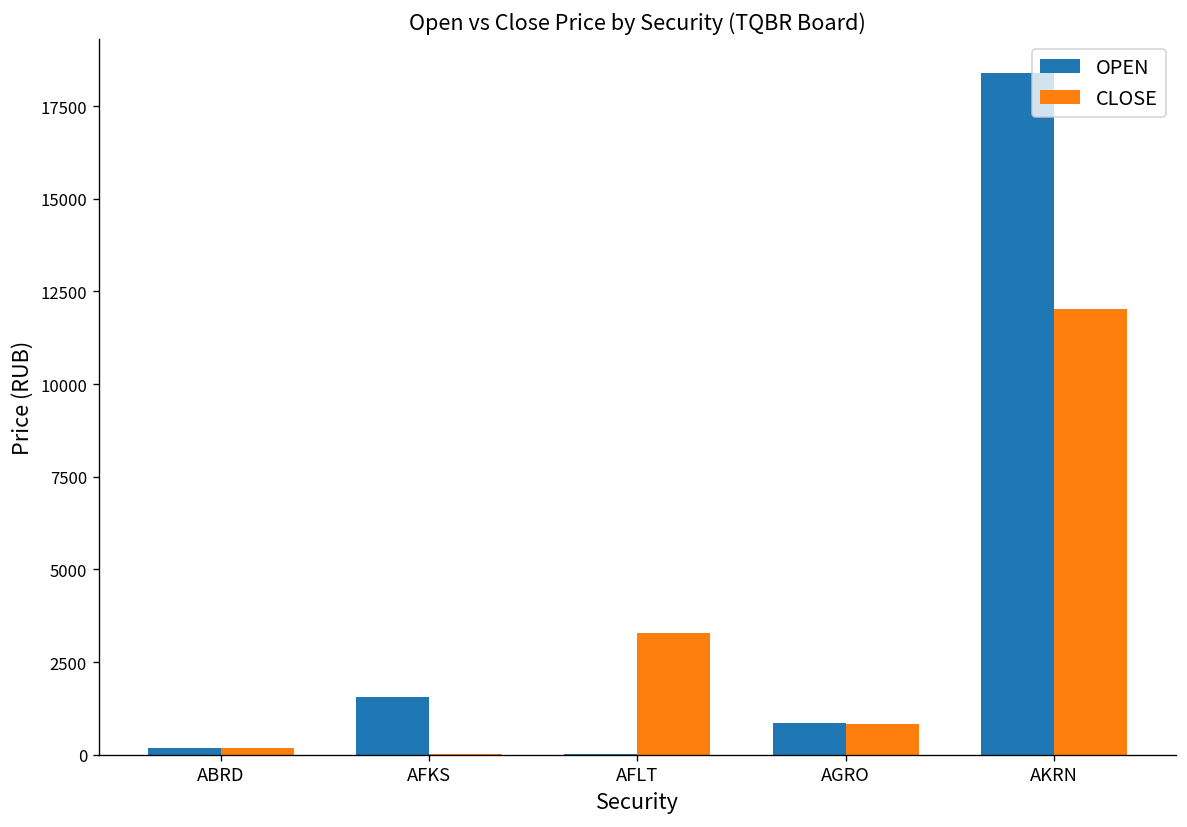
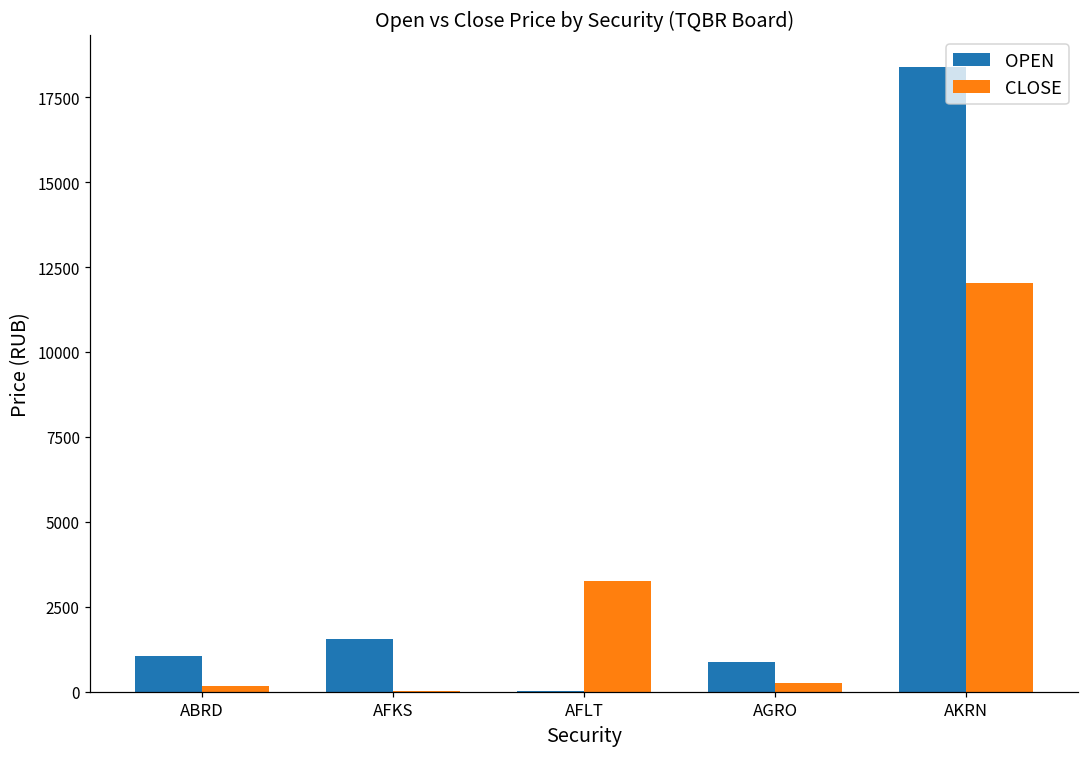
  {
    "OPEN": {
-     "ABRD": 200,
+     "ABRD": 1000,
      "AFKS": 1600,
      "AGRO": 900,
      "AKRN": 18400
    },
    "CLOSE": {
      "ABRD": 200,
      "AFLT": 3300,
-     "AGRO": 800,
+     "AGRO": 200,
      "AKRN": 12000
    }
  }
